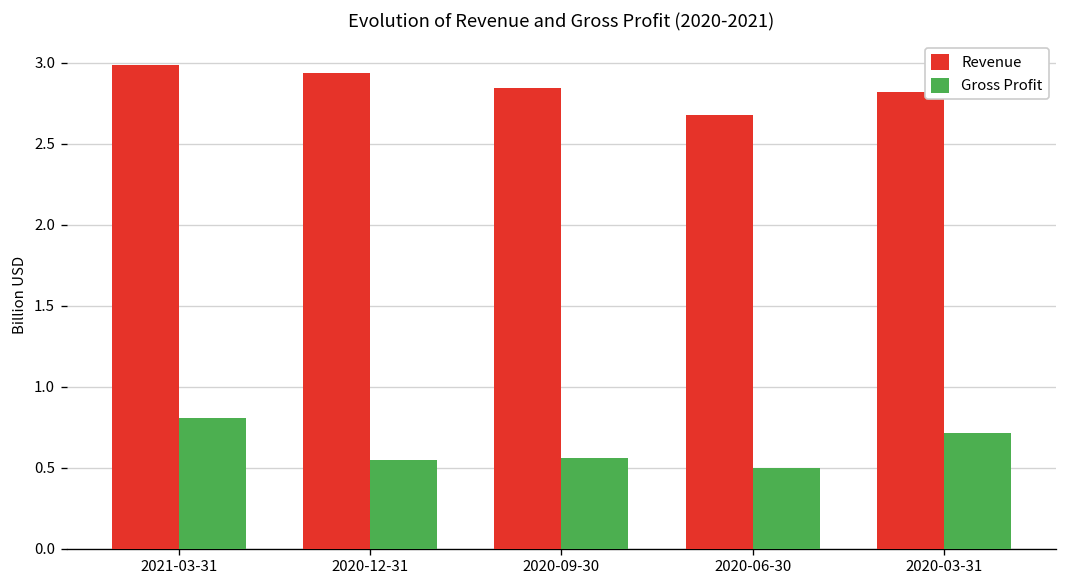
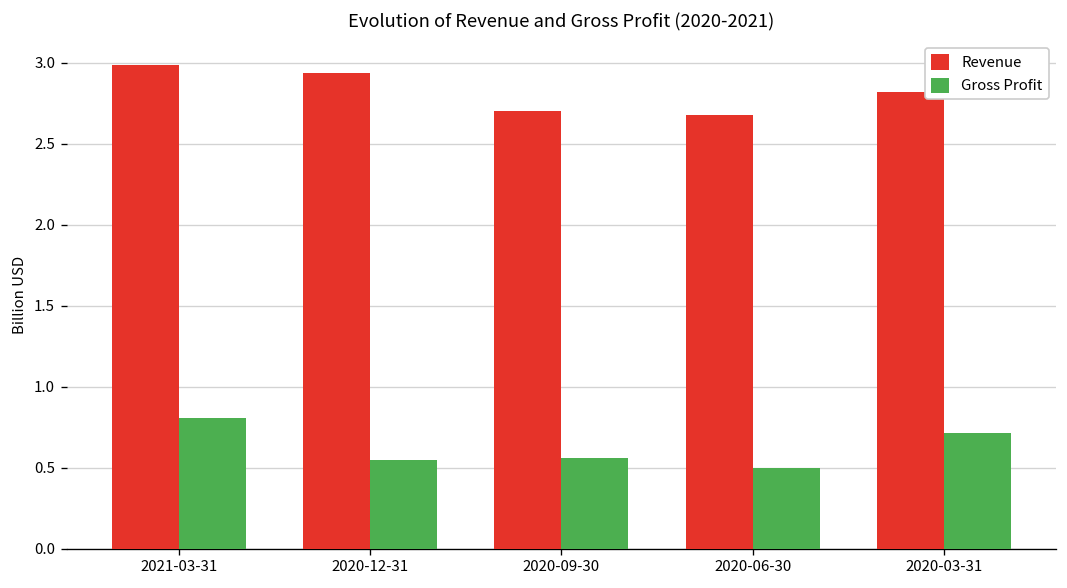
  {
    "Revenue": {
      "2021-03-31": 2.98,
      "2020-12-31": 2.93,
-     "2020-09-30": 2.84,
+     "2020-09-30": 2.70,
      "2020-06-30": 2.67,
      "2020-03-31": 2.82
    },
    "Gross Profit": {
      "2021-03-31": 0.81,
      "2020-12-31": 0.55,
      "2020-09-30": 0.56,
      "2020-06-30": 0.50,
      "2020-03-31": 0.71
    }
  }
